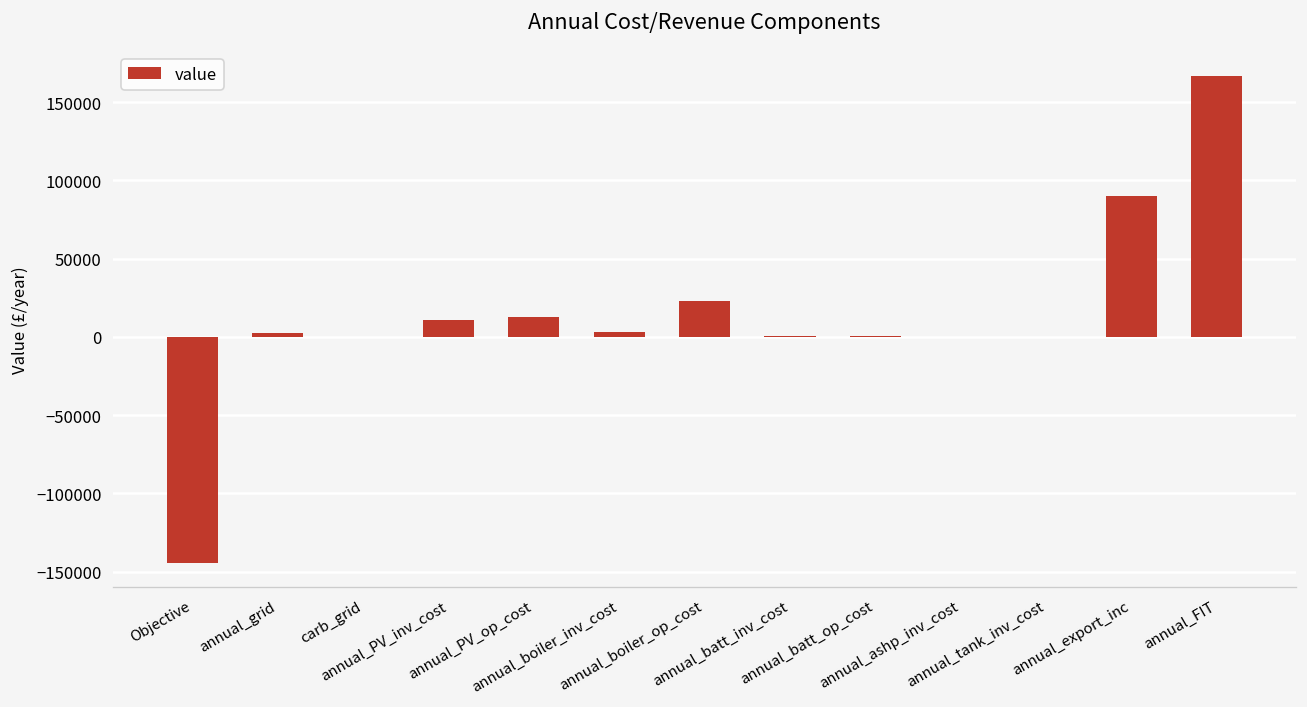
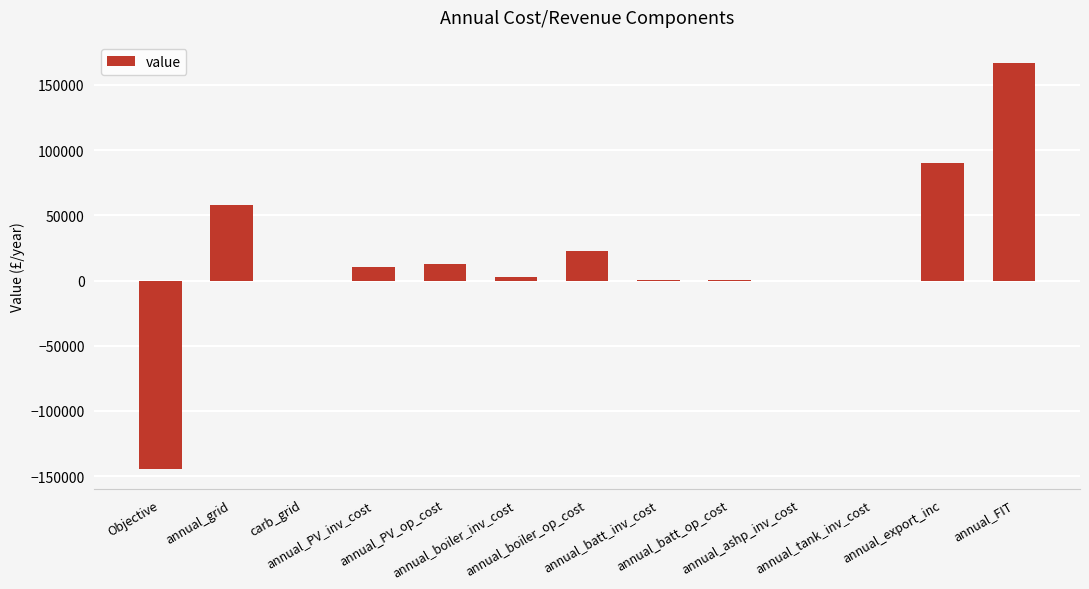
  {
    "Objective": -145000,
-   "annual_grid": 3000,
+   "annual_grid": 58000,
    "carb_grid": 0,
    "annual_PV_inv_cost": 11000,
    "annual_PV_op_cost": 12000,
    "annual_boiler_inv_cost": 3000,
    "annual_boiler_op_cost": 23000,
    "annual_ashp_inv_cost": 0,
    "annual_tank_inv_cost": 0,
    "annual_export_inc": 90000,
    "annual_FIT": 167000
  }
